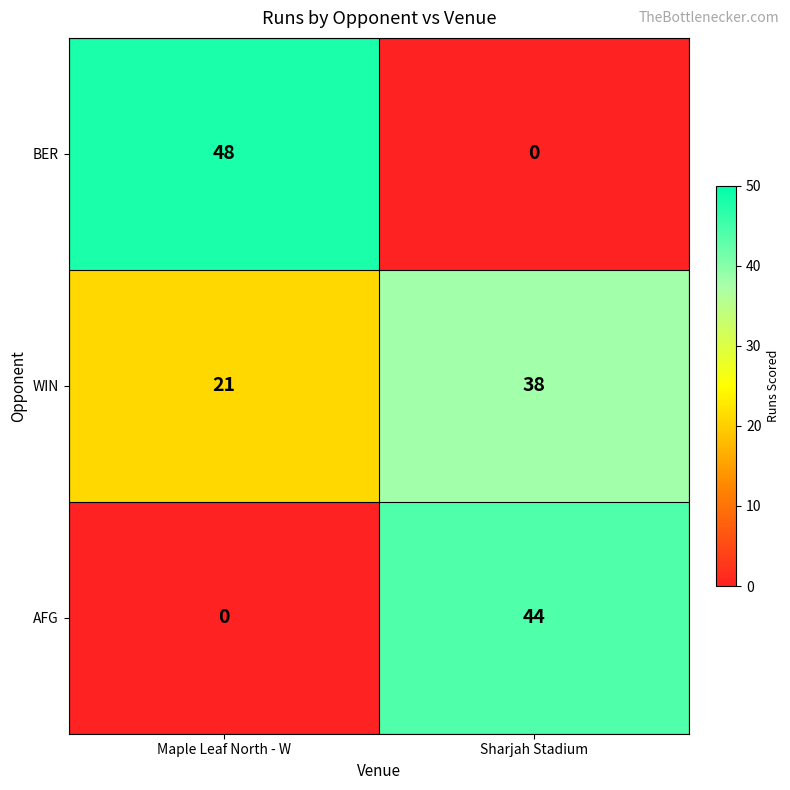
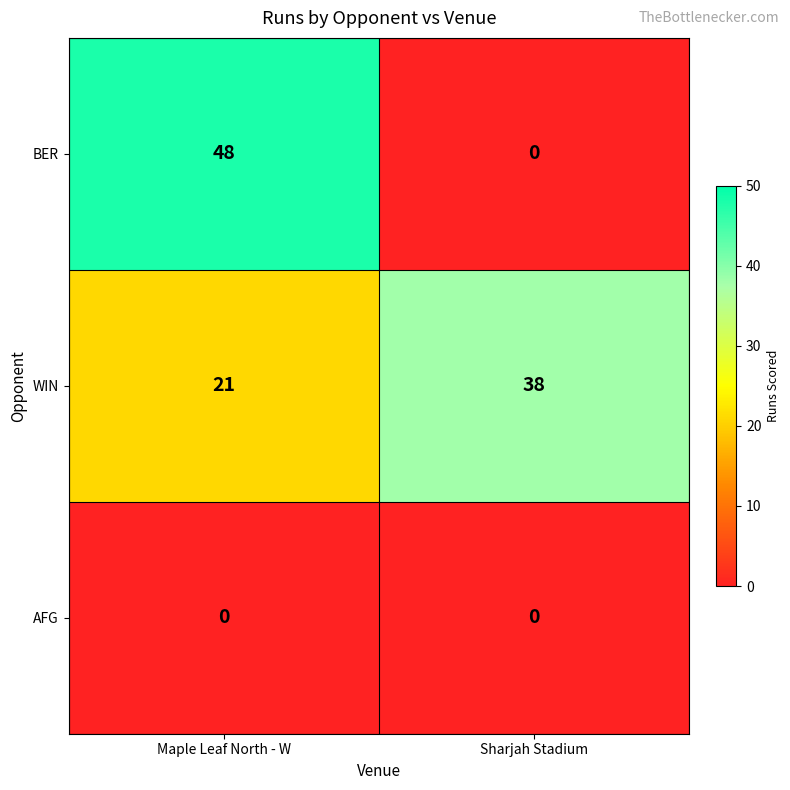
  {
    "BER": {
      "Maple Leaf North - W": 48,
      "Sharjah Stadium": 0
    },
    "WIN": {
      "Maple Leaf North - W": 21,
      "Sharjah Stadium": 38
    },
    "AFG": {
      "Maple Leaf North - W": 0,
-     "Sharjah Stadium": 44
+     "Sharjah Stadium": 0
    }
  }
